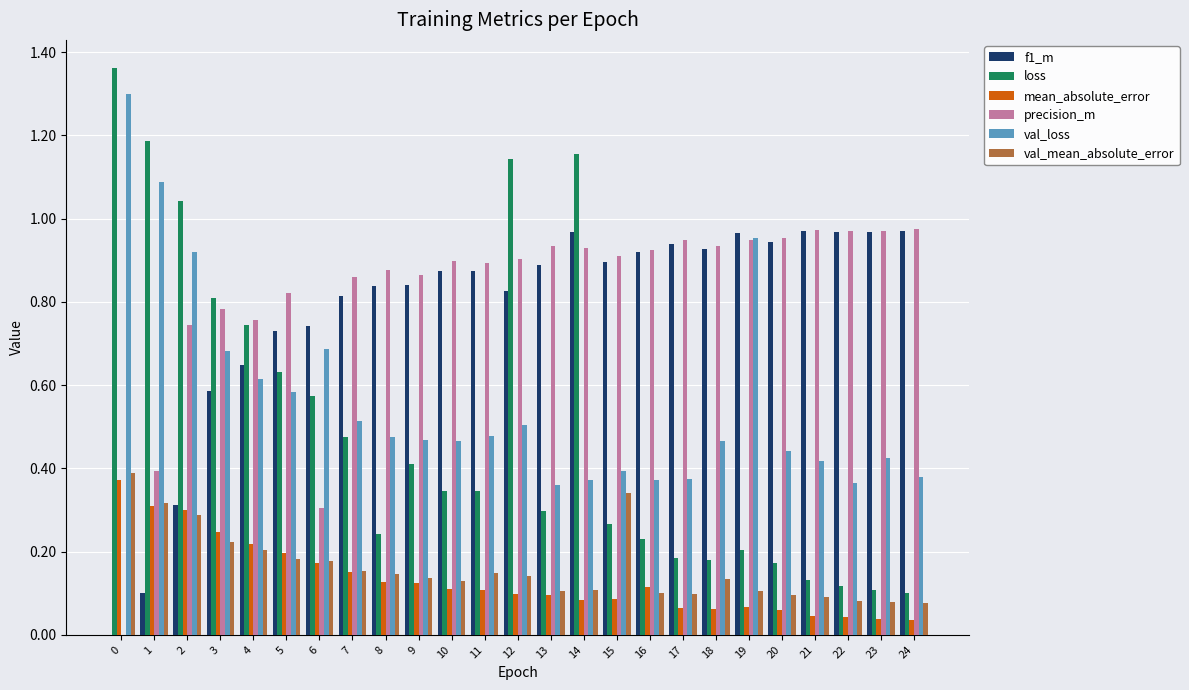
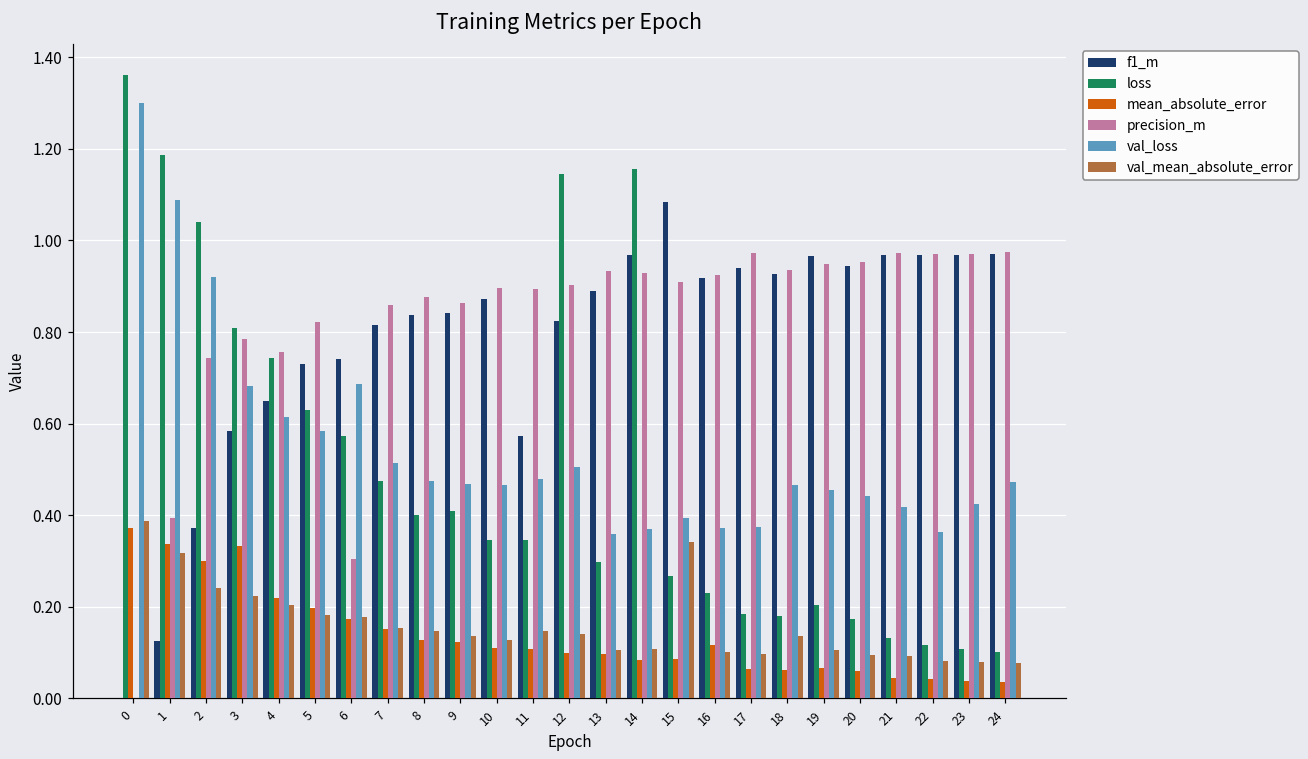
  {
    "f1_m": {
      "0": 0.00,
-     "1": 0.10,
-     "2": 0.31,
+     "1": 0.12,
+     "2": 0.37,
      "3": 0.58,
      "4": 0.65,
      "5": 0.73,
      "6": 0.74,
      "7": 0.81,
      "8": 0.84,
      "9": 0.84,
      "10": 0.87,
-     "11": 0.87,
+     "11": 0.57,
      "12": 0.83,
      "13": 0.89,
      "14": 0.97,
-     "15": 0.89,
+     "15": 1.08,
      "16": 0.92,
      "17": 0.94,
      "18": 0.93,
      "19": 0.97,
      "20": 0.94,
      "21": 0.97,
      "22": 0.97,
      "23": 0.97,
      "24": 0.97
    },
    "loss": {
      "0": 1.36,
      "1": 1.19,
      "2": 1.04,
      "3": 0.81,
      "4": 0.74,
      "5": 0.63,
      "6": 0.57,
      "7": 0.47,
-     "8": 0.24,
+     "8": 0.40,
      "9": 0.41,
      "10": 0.35,
      "11": 0.35,
      "12": 1.14,
      "13": 0.30,
      "14": 1.16,
      "15": 0.27,
      "16": 0.23,
      "17": 0.18,
      "18": 0.18,
      "19": 0.20,
      "20": 0.17,
      "21": 0.13,
      "22": 0.12,
      "23": 0.11,
      "24": 0.10
    },
    "mean_absolute_error": {
      "0": 0.37,
-     "1": 0.31,
+     "1": 0.34,
      "2": 0.30,
-     "3": 0.25,
+     "3": 0.33,
      "4": 0.22,
      "5": 0.20,
      "6": 0.17,
      "7": 0.15,
      "8": 0.13,
      "9": 0.12,
      "10": 0.11,
      "11": 0.11,
      "12": 0.10,
      "13": 0.10,
      "14": 0.08,
      "15": 0.09,
      "16": 0.12,
      "17": 0.06,
      "18": 0.06,
      "19": 0.07,
      "20": 0.06,
      "21": 0.05,
      "22": 0.04,
      "23": 0.04,
      "24": 0.04
    },
    "precision_m": {
      "0": 0.00,
      "1": 0.39,
      "2": 0.74,
      "3": 0.78,
      "4": 0.76,
      "5": 0.82,
      "6": 0.30,
      "7": 0.86,
      "8": 0.88,
      "9": 0.86,
      "10": 0.90,
      "11": 0.89,
      "12": 0.90,
      "13": 0.93,
      "14": 0.93,
      "15": 0.91,
      "16": 0.92,
-     "17": 0.95,
+     "17": 0.97,
      "18": 0.93,
      "19": 0.95,
      "20": 0.95,
      "21": 0.97,
      "22": 0.97,
      "23": 0.97,
      "24": 0.98
    },
    "val_loss": {
      "0": 1.30,
      "1": 1.09,
      "2": 0.92,
      "3": 0.68,
      "4": 0.61,
      "5": 0.58,
      "6": 0.69,
      "7": 0.51,
      "8": 0.47,
      "9": 0.47,
      "10": 0.47,
      "11": 0.48,
      "12": 0.50,
      "13": 0.36,
      "14": 0.37,
      "15": 0.39,
      "16": 0.37,
      "17": 0.37,
      "18": 0.47,
-     "19": 0.95,
+     "19": 0.45,
      "20": 0.44,
      "21": 0.42,
      "22": 0.36,
      "23": 0.42,
-     "24": 0.38
+     "24": 0.47
    },
    "val_mean_absolute_error": {
      "0": 0.39,
      "1": 0.32,
-     "2": 0.29,
+     "2": 0.24,
      "3": 0.22,
      "4": 0.20,
      "5": 0.18,
      "6": 0.18,
      "7": 0.15,
      "8": 0.15,
      "9": 0.14,
      "10": 0.13,
      "11": 0.15,
      "12": 0.14,
      "13": 0.10,
      "14": 0.11,
      "15": 0.34,
      "16": 0.10,
      "17": 0.10,
      "18": 0.13,
      "19": 0.11,
      "20": 0.09,
      "21": 0.09,
      "22": 0.08,
      "23": 0.08,
      "24": 0.08
    }
  }
